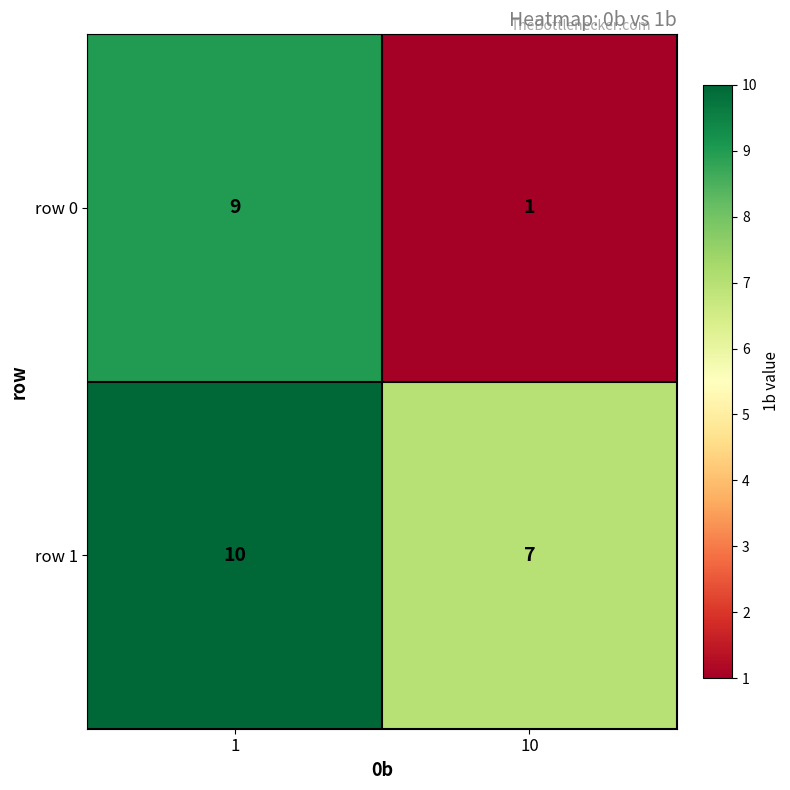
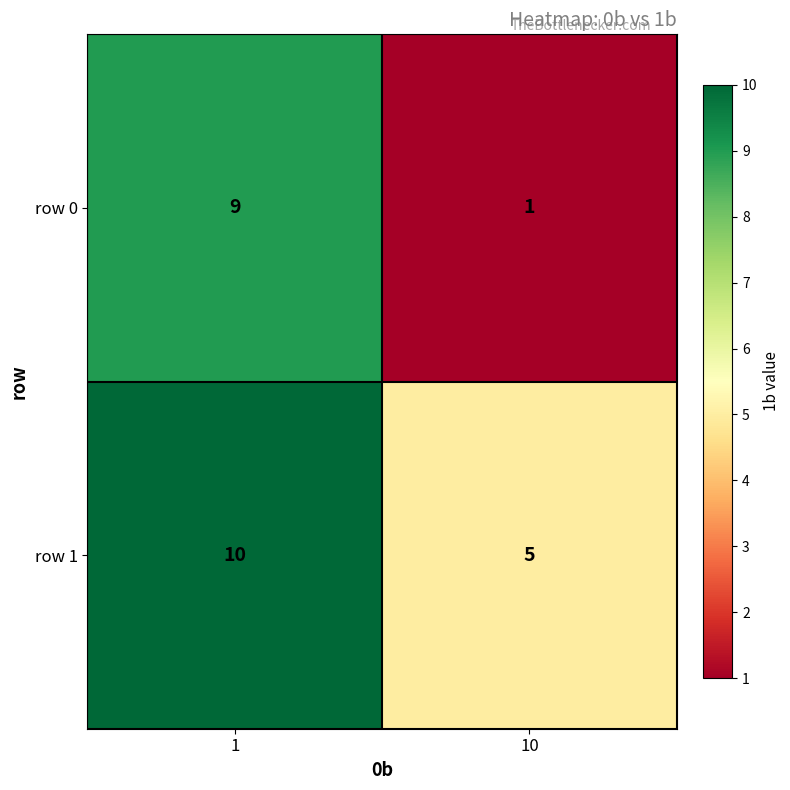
  {
    "row 0": {
      "1": 9,
      "10": 1
    },
    "row 1": {
      "1": 10,
-     "10": 7
+     "10": 5
    }
  }
